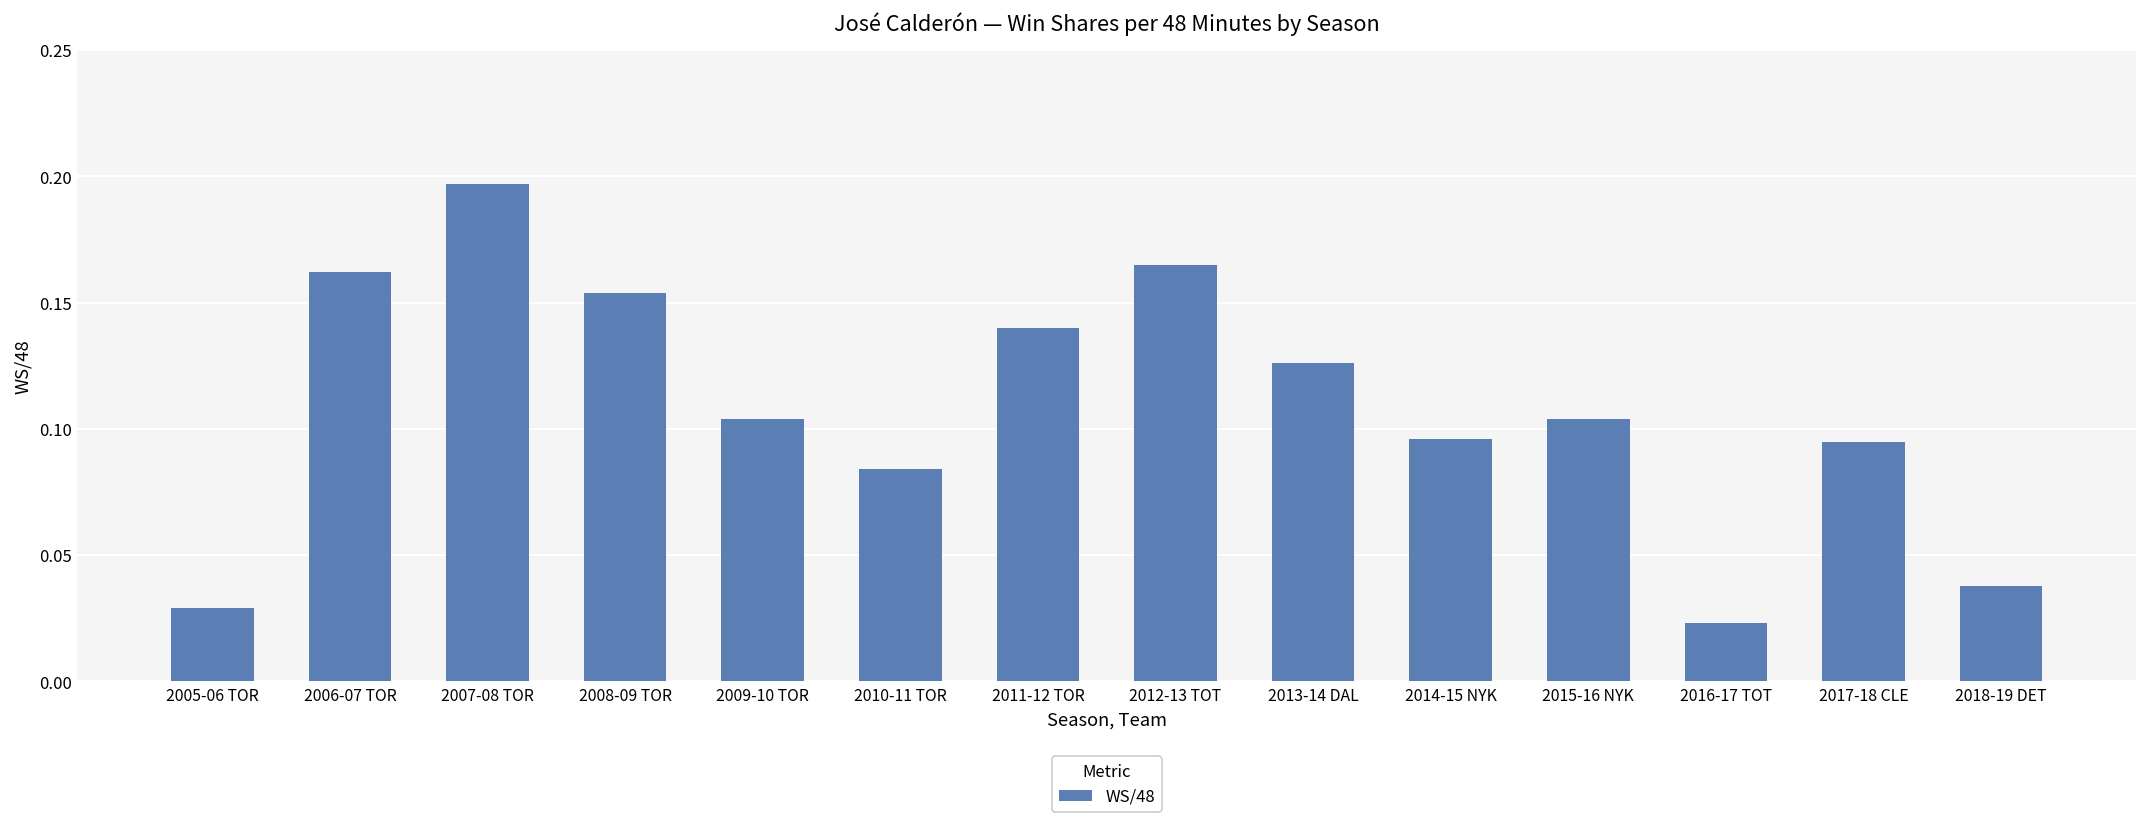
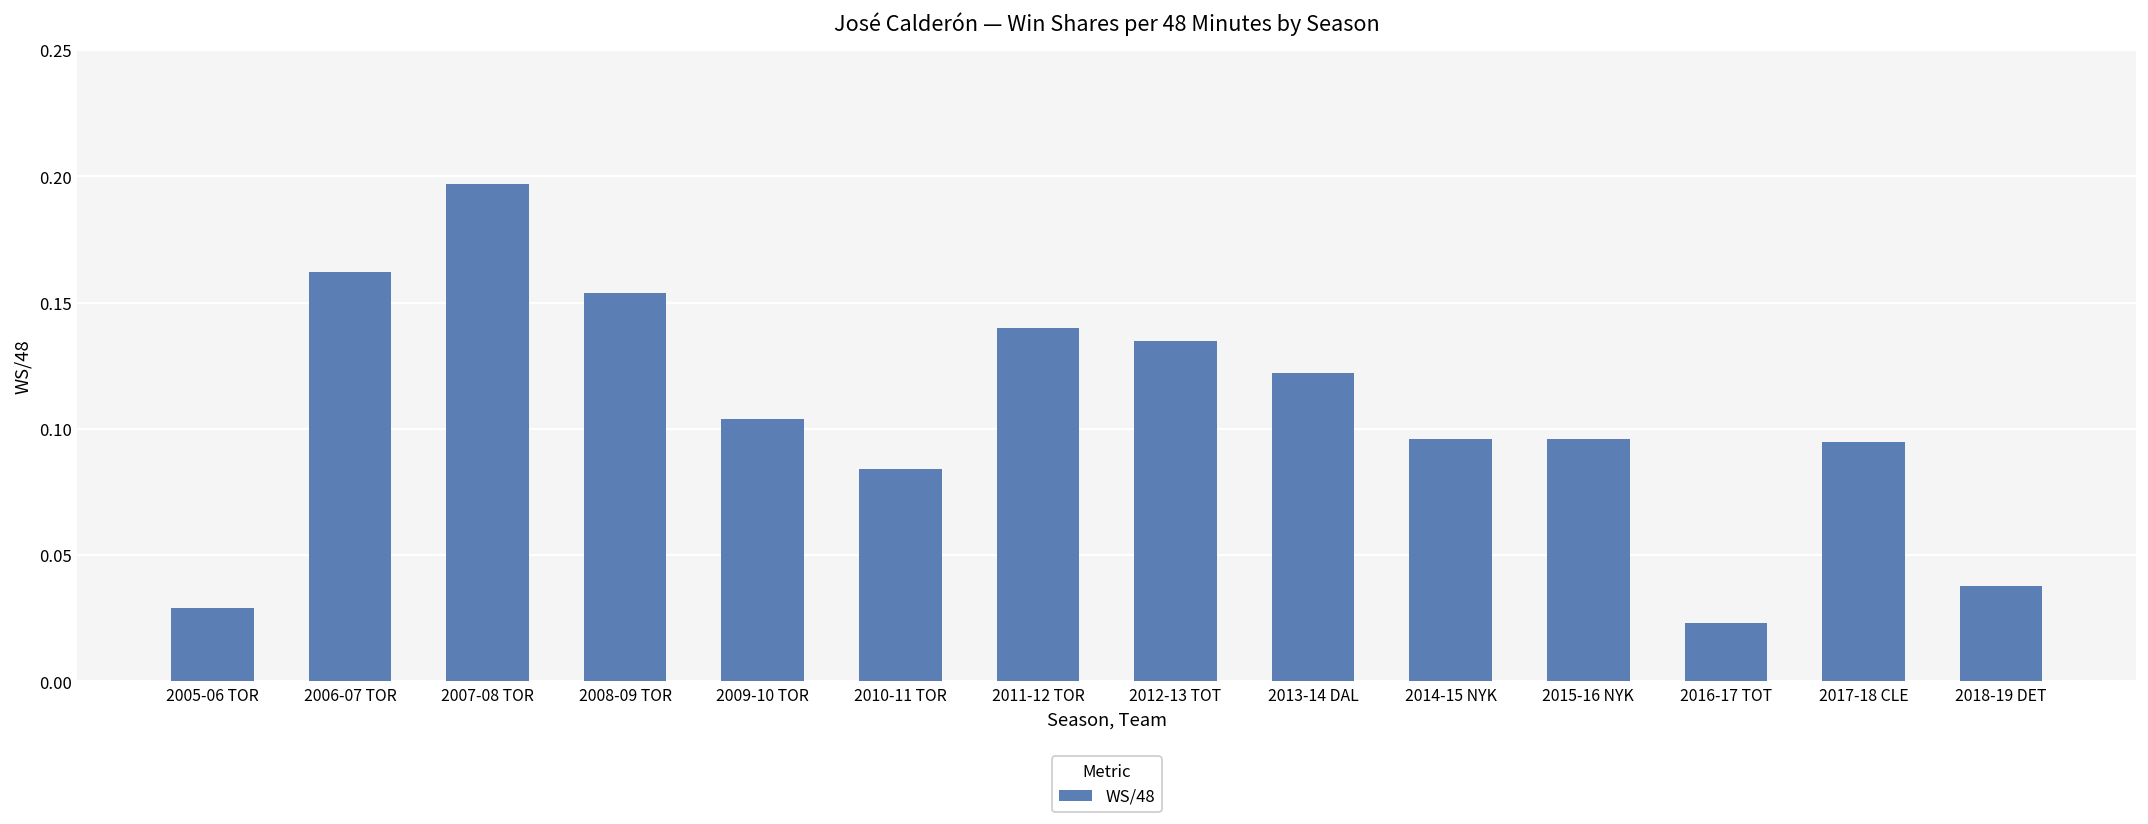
  {
    "2005-06 TOR": 0.029,
    "2006-07 TOR": 0.162,
    "2007-08 TOR": 0.197,
    "2008-09 TOR": 0.154,
    "2009-10 TOR": 0.104,
    "2010-11 TOR": 0.084,
    "2011-12 TOR": 0.140,
-   "2012-13 TOT": 0.165,
-   "2013-14 DAL": 0.126,
+   "2012-13 TOT": 0.135,
+   "2013-14 DAL": 0.122,
    "2014-15 NYK": 0.096,
-   "2015-16 NYK": 0.104,
+   "2015-16 NYK": 0.096,
    "2016-17 TOT": 0.023,
    "2017-18 CLE": 0.095,
    "2018-19 DET": 0.038
  }
